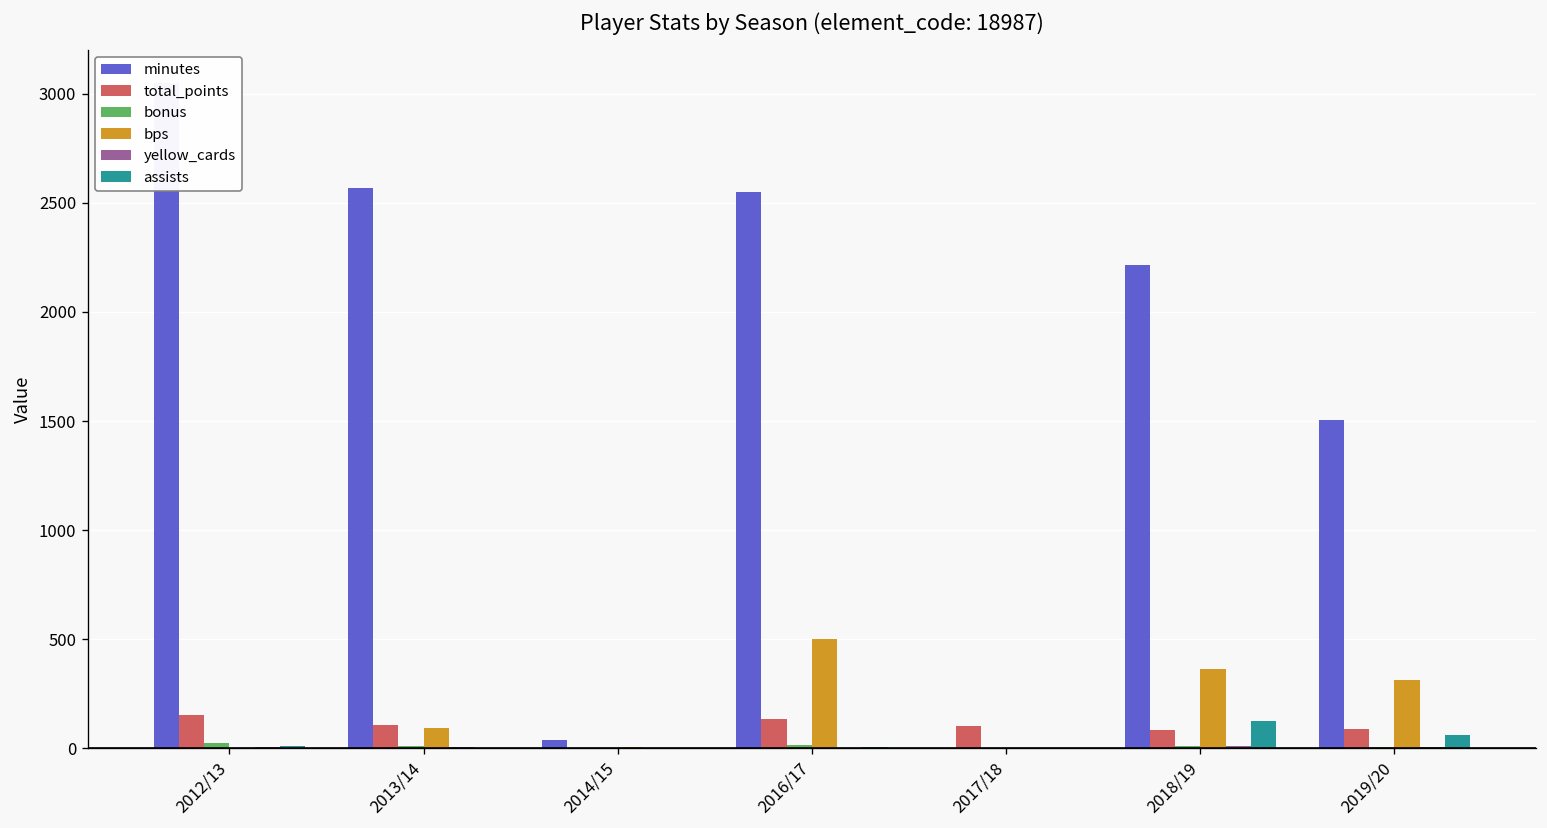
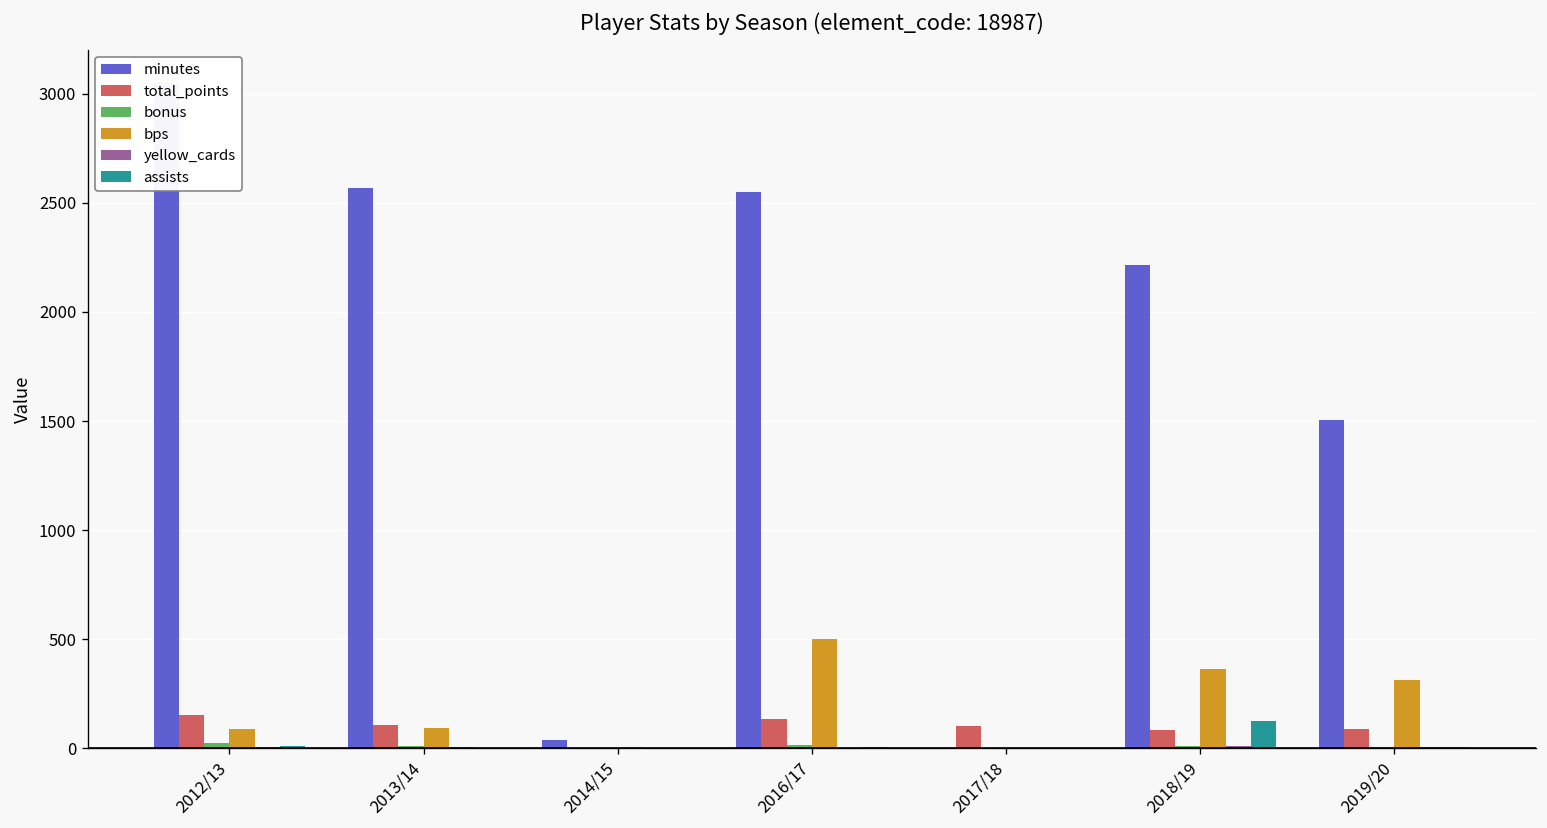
  {
    "minutes": {
      "2013/14": 2570,
      "2014/15": 40,
      "2016/17": 2550,
      "2017/18": 0,
      "2018/19": 2220,
      "2019/20": 1500
    },
    "total_points": {
      "2012/13": 150,
      "2013/14": 110,
      "2016/17": 130,
      "2017/18": 100,
      "2018/19": 90,
      "2019/20": 90
    },
    "bonus": {
      "2012/13": 20,
      "2014/15": 0,
      "2016/17": 20,
      "2017/18": 0
    },
    "bps": {
-     "2012/13": 0,
+     "2012/13": 90,
      "2013/14": 90,
      "2016/17": 500,
      "2017/18": 0,
      "2018/19": 360,
      "2019/20": 310
    },
    "yellow_cards": {
      "2014/15": 0,
      "2017/18": 0
    },
    "assists": {
      "2014/15": 0,
      "2017/18": 0,
      "2018/19": 120,
-     "2019/20": 60
+     "2019/20": 10
    }
  }
